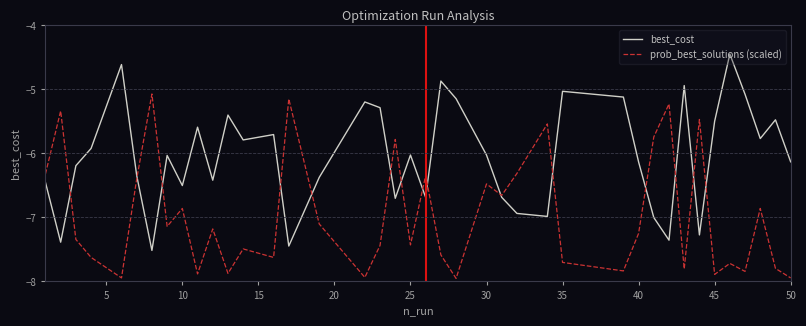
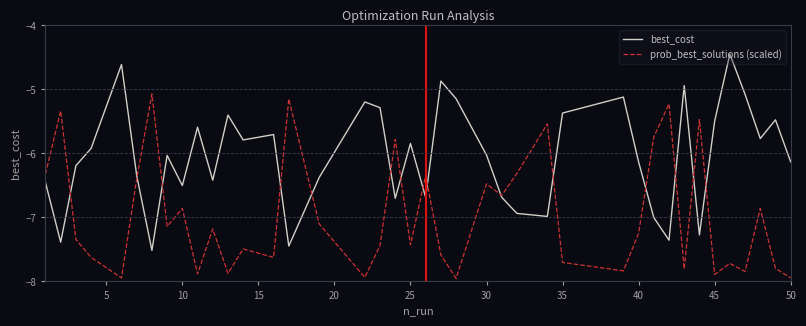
  {
    "best_cost": {
      "10": -6.5,
-     "25": -6.0,
+     "25": -5.8,
      "30": -6.0,
-     "35": -5.0,
+     "35": -5.4,
      "40": -6.1,
      "45": -5.5,
      "50": -6.1
    },
    "prob_best_solutions (scaled)": {
      "10": -6.9,
      "25": -7.4,
      "30": -6.5,
      "35": -7.7,
      "40": -7.3,
      "45": -7.9,
      "50": -7.9
    }
  }
